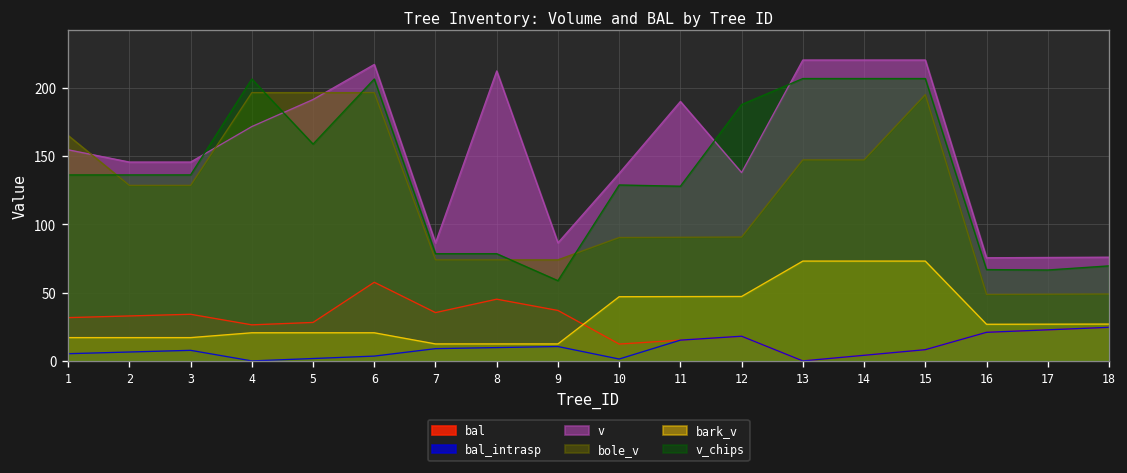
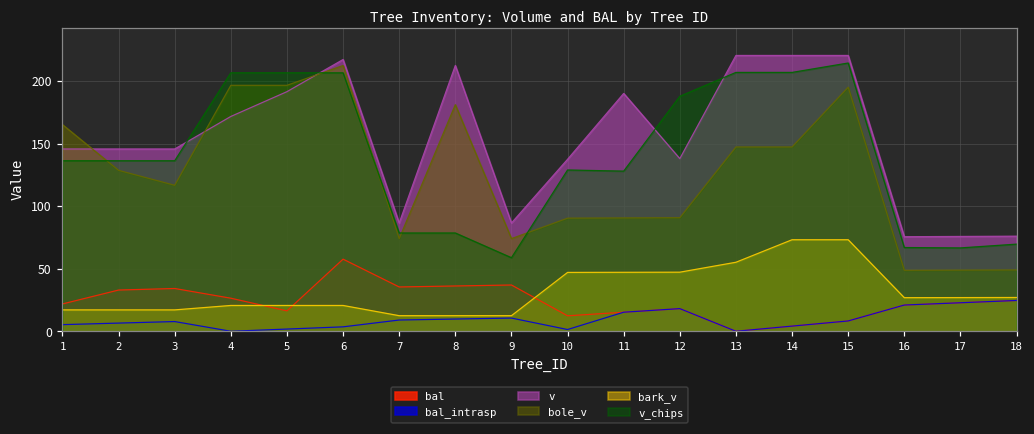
  {
    "bal": {
-     "1": 32,
+     "1": 22,
      "2": 33,
      "3": 34,
      "4": 26,
-     "5": 28,
+     "5": 16,
      "6": 58,
      "7": 35,
-     "8": 45,
+     "8": 36,
      "9": 37,
      "10": 12
    },
    "bal_intrasp": {
      "1": 5,
      "2": 7,
      "3": 8,
      "4": 0,
      "5": 2,
      "6": 4,
      "7": 9,
      "8": 10,
      "10": 1
    },
    "v": {
-     "1": 155,
+     "1": 146,
      "2": 146,
      "3": 146,
      "4": 172,
      "5": 192,
      "6": 217,
      "7": 87,
      "8": 213,
      "9": 87,
      "10": 138,
      "11": 190,
      "12": 138,
      "13": 221,
      "14": 221,
      "15": 221,
      "16": 76,
      "17": 76,
      "18": 76
    },
    "bole_v": {
      "1": 165,
      "2": 129,
-     "3": 129,
+     "3": 117,
      "4": 197,
      "5": 197,
-     "6": 197,
+     "6": 213,
      "7": 74,
-     "8": 74,
+     "8": 181,
      "9": 74,
      "10": 90,
      "11": 91,
      "12": 91,
      "13": 147,
      "14": 147,
      "15": 195,
      "16": 49,
      "17": 49,
      "18": 49
    },
    "bark_v": {
      "1": 17,
      "2": 17,
      "3": 17,
      "4": 21,
      "5": 21,
      "6": 21,
      "7": 12,
      "8": 12,
      "10": 47,
      "11": 47,
      "12": 47,
-     "13": 73,
+     "13": 55,
      "14": 73,
      "15": 73,
      "16": 27,
      "17": 27,
      "18": 27
    },
    "v_chips": {
      "1": 136,
      "2": 136,
      "3": 136,
      "4": 207,
-     "5": 159,
+     "5": 207,
      "6": 207,
      "7": 79,
      "8": 79,
      "9": 59,
      "10": 129,
      "11": 128,
      "12": 188,
      "13": 207,
      "14": 207,
-     "15": 207,
+     "15": 215,
      "16": 67,
      "17": 67,
      "18": 70
    }
  }
